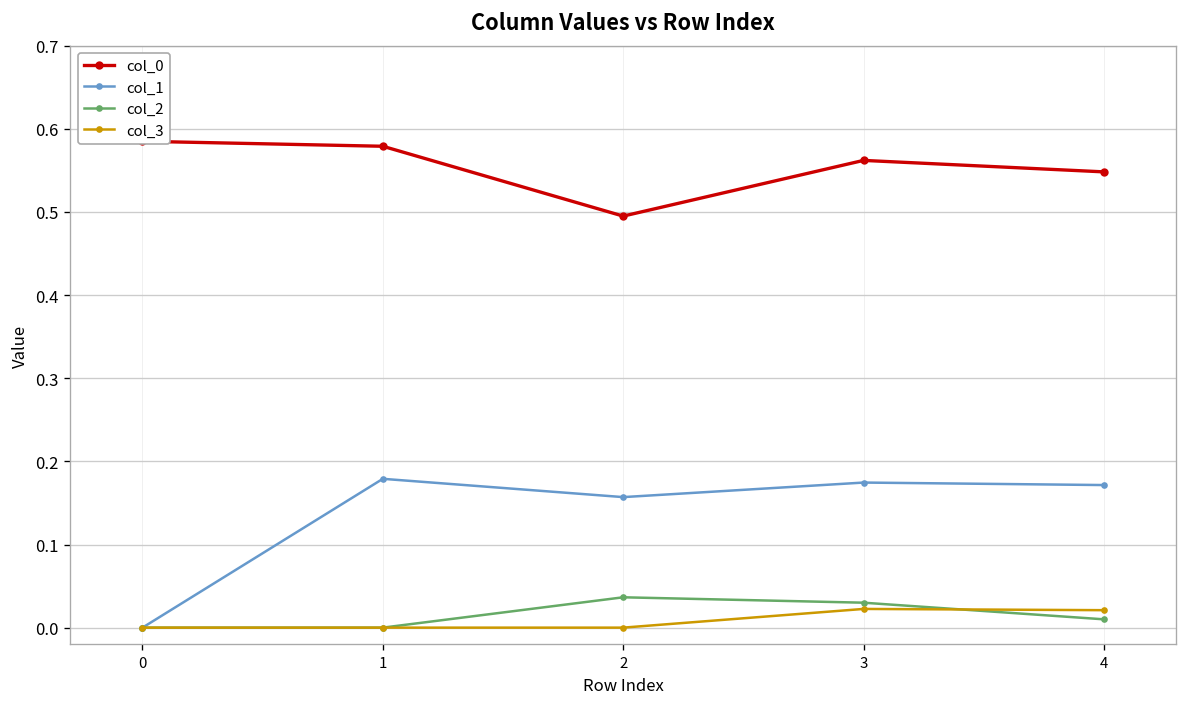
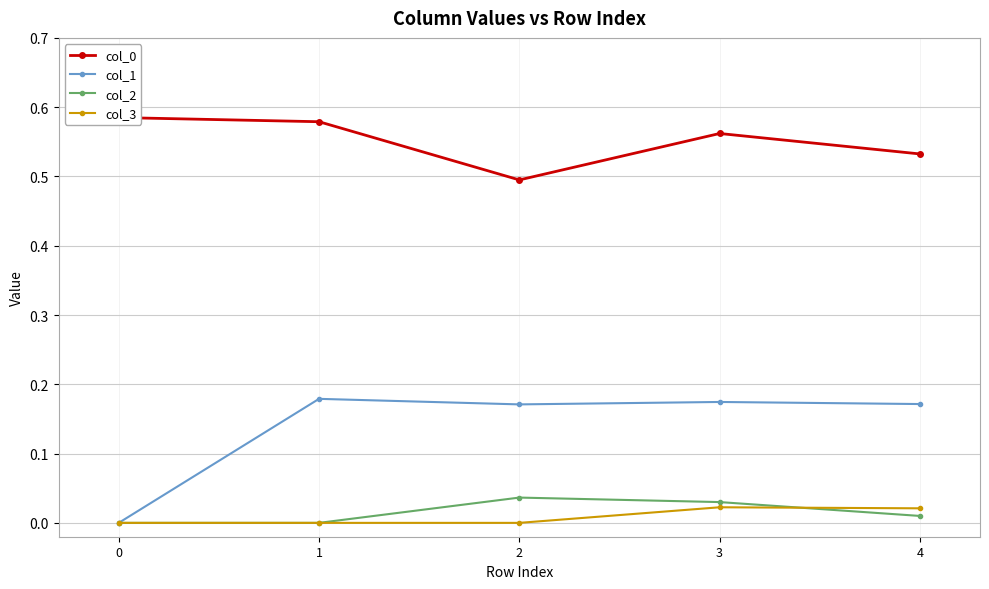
  {
    "col_0": {
      "1": 0.58,
      "2": 0.50,
      "3": 0.56,
-     "4": 0.55
+     "4": 0.53
    },
    "col_1": {
      "1": 0.18,
-     "2": 0.16,
+     "2": 0.17,
      "3": 0.17,
      "4": 0.17
    },
    "col_2": {
      "2": 0.04,
      "3": 0.03,
      "4": 0.01
    },
    "col_3": {
      "2": 0.00,
      "3": 0.02,
      "4": 0.02
    }
  }
